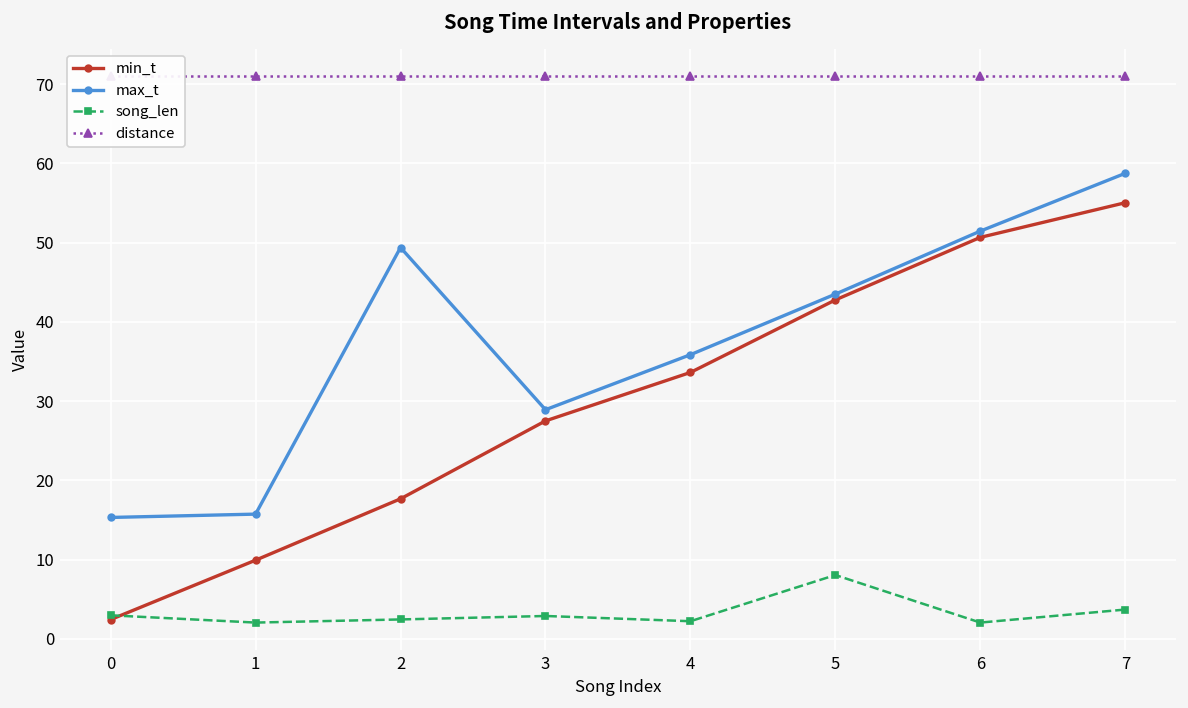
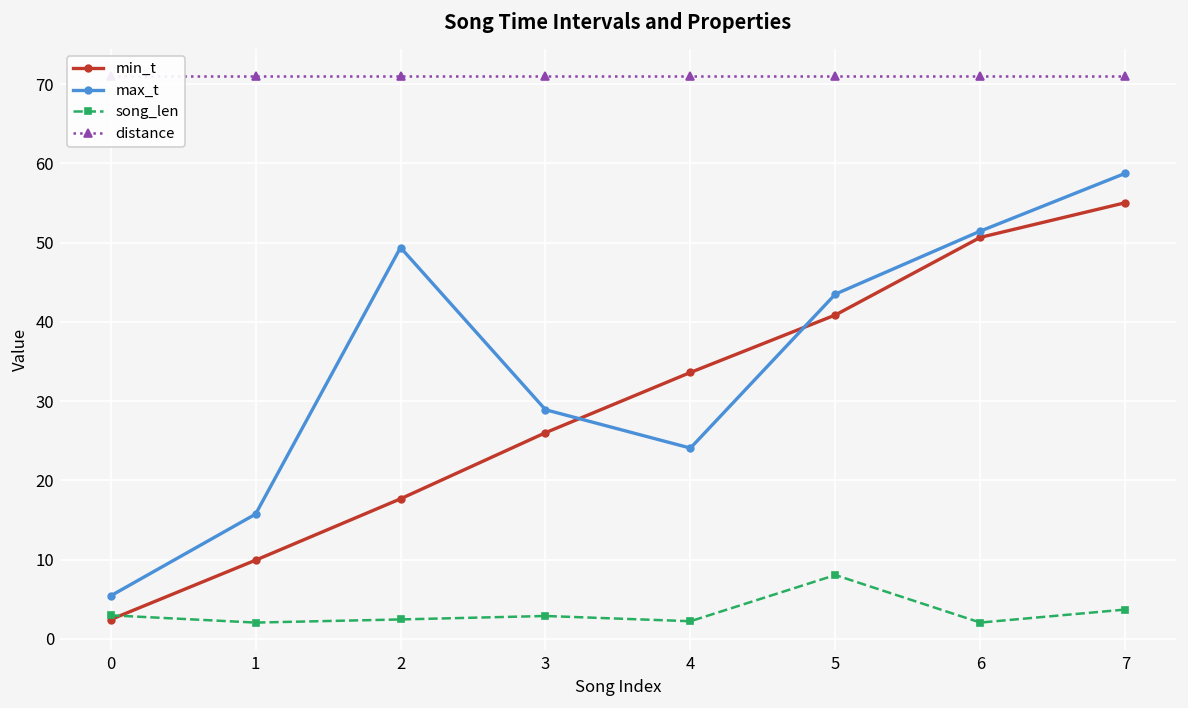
  {
    "min_t": {
      "0": 2,
      "1": 10,
      "2": 18,
-     "3": 28,
+     "3": 26,
      "4": 34,
-     "5": 43,
+     "5": 41,
      "6": 51,
      "7": 55
    },
    "max_t": {
-     "0": 15,
+     "0": 5,
      "1": 16,
      "2": 49,
      "3": 29,
-     "4": 36,
+     "4": 24,
      "5": 44,
      "6": 51,
      "7": 59
    },
    "song_len": {
      "0": 3,
      "1": 2,
      "2": 2,
      "3": 3,
      "4": 2,
      "5": 8,
      "6": 2,
      "7": 4
    },
    "distance": {
      "1": 71,
      "2": 71,
      "3": 71,
      "4": 71,
      "5": 71,
      "6": 71,
      "7": 71
    }
  }
